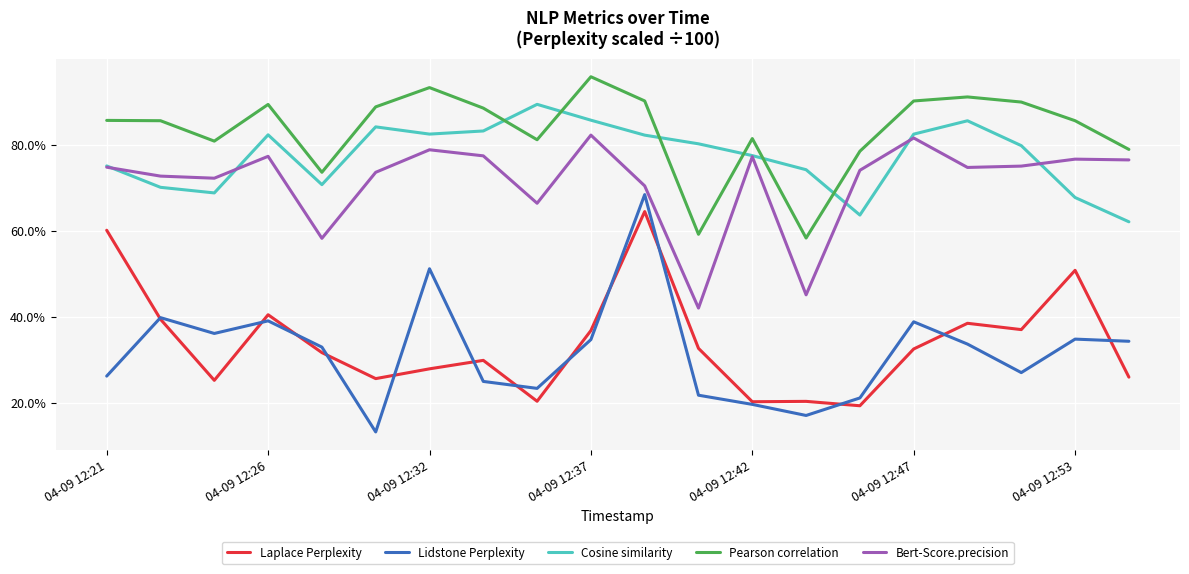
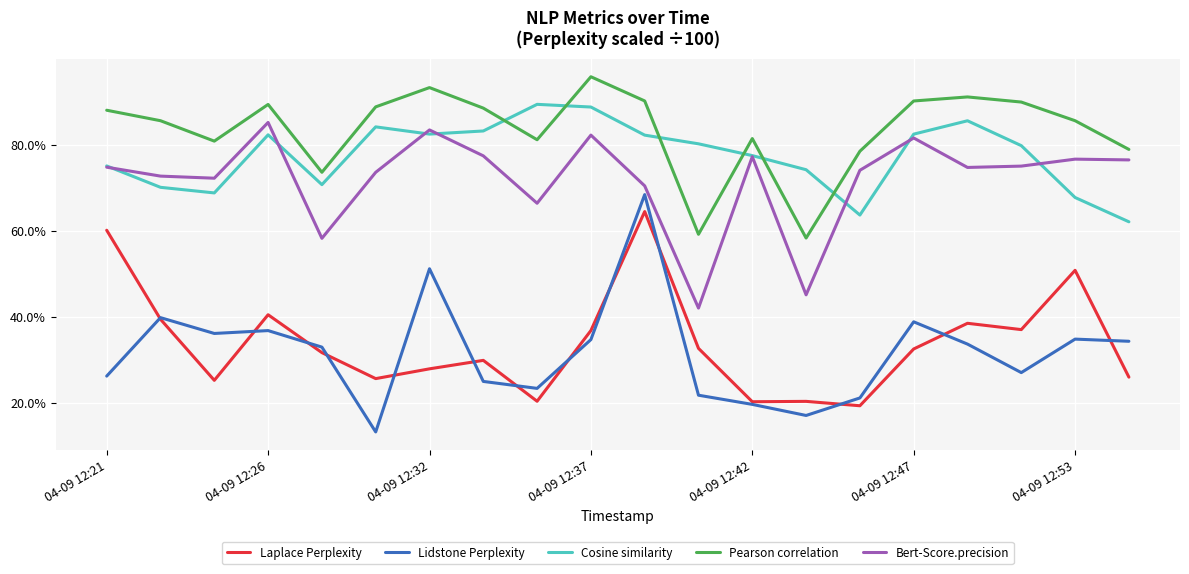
  {
    "Laplace Perplexity": {
      "04-09 12:21": "60%",
      "04-09 12:26": "40%",
      "04-09 12:32": "28%",
      "04-09 12:37": "37%",
      "04-09 12:42": "20%",
      "04-09 12:47": "32%",
      "04-09 12:53": "51%"
    },
    "Lidstone Perplexity": {
      "04-09 12:21": "26%",
-     "04-09 12:26": "39%",
+     "04-09 12:26": "37%",
      "04-09 12:32": "51%",
      "04-09 12:37": "35%",
      "04-09 12:42": "20%",
      "04-09 12:47": "39%",
      "04-09 12:53": "35%"
    },
    "Cosine similarity": {
      "04-09 12:26": "82%",
      "04-09 12:32": "82%",
-     "04-09 12:37": "86%",
+     "04-09 12:37": "89%",
      "04-09 12:47": "82%",
      "04-09 12:53": "68%"
    },
    "Pearson correlation": {
-     "04-09 12:21": "86%",
+     "04-09 12:21": "88%",
      "04-09 12:26": "89%",
      "04-09 12:32": "93%",
      "04-09 12:37": "96%",
      "04-09 12:42": "81%",
      "04-09 12:47": "90%",
      "04-09 12:53": "86%"
    },
    "Bert-Score.precision": {
-     "04-09 12:26": "77%",
-     "04-09 12:32": "79%",
+     "04-09 12:26": "85%",
+     "04-09 12:32": "83%",
      "04-09 12:37": "82%",
      "04-09 12:47": "82%",
      "04-09 12:53": "77%"
    }
  }
